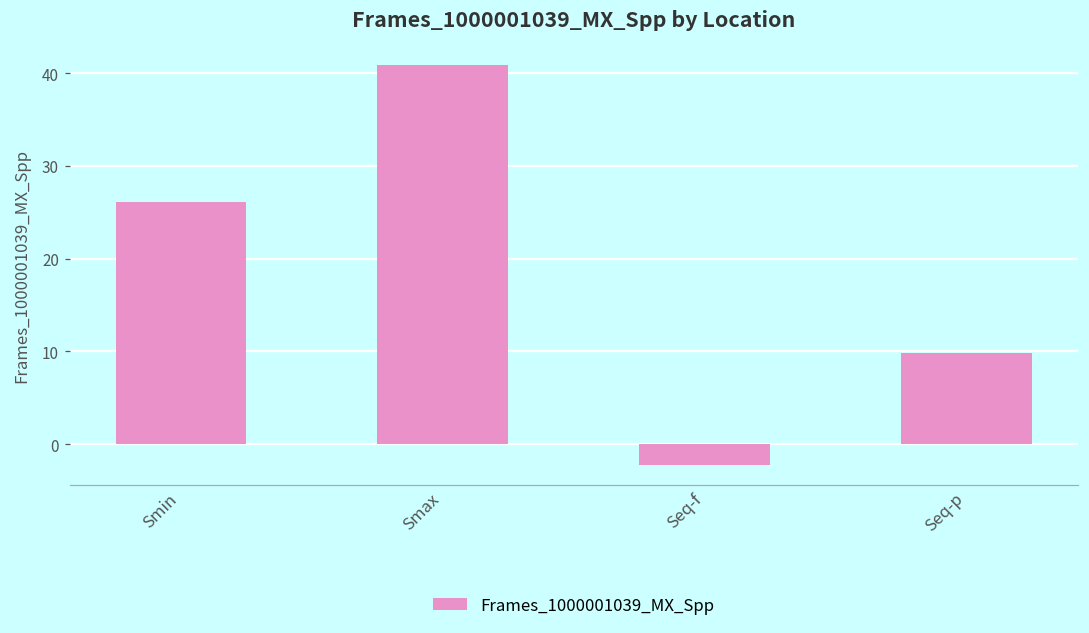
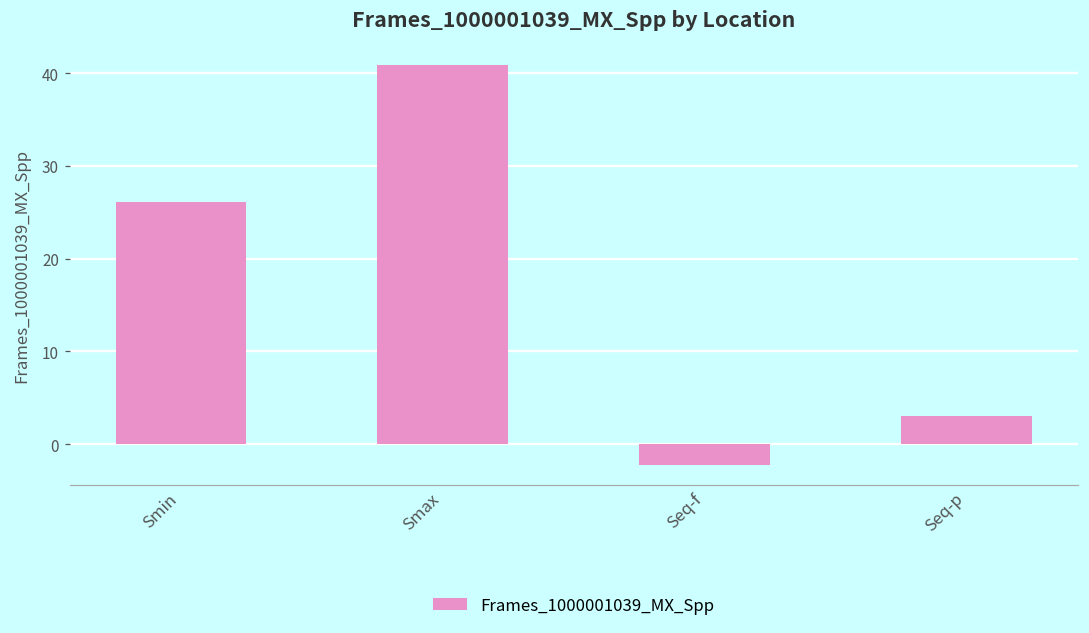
  {
    "Smin": 26,
    "Smax": 41,
    "Seq-f": -2,
-   "Seq-p": 10
+   "Seq-p": 3
  }
